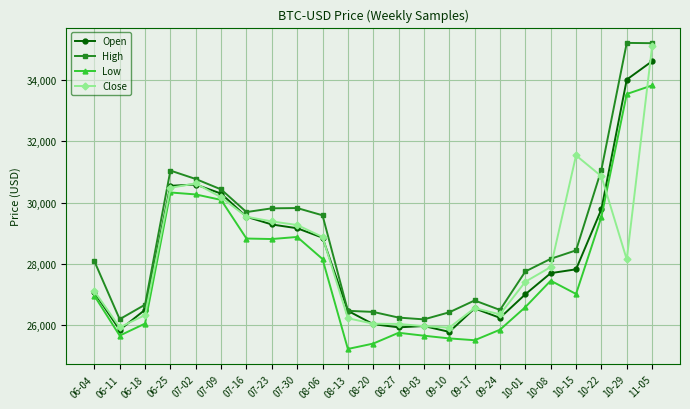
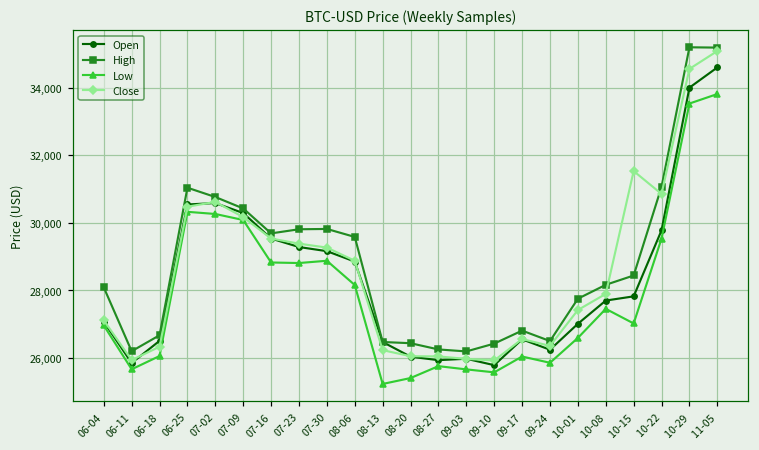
  {
    "Open": {
      "06-11": "25,900",
      "06-18": "26,500",
      "07-09": "30,300",
      "07-23": "29,300",
      "07-30": "29,200",
      "08-27": "25,900",
      "09-10": "25,800",
      "09-24": "26,200",
      "10-01": "27,000",
      "10-08": "27,700",
      "10-15": "27,800",
      "10-22": "29,800",
      "10-29": "34,000",
      "11-05": "34,600"
    },
    "High": {
      "06-04": "28,100",
      "06-11": "26,200",
      "06-18": "26,700",
      "06-25": "31,000",
      "07-02": "30,800",
      "07-09": "30,400",
      "07-16": "29,700",
      "07-23": "29,800",
      "07-30": "29,800",
      "08-06": "29,600",
      "08-20": "26,400",
      "08-27": "26,300",
      "09-03": "26,200",
      "09-10": "26,400",
      "09-17": "26,800",
      "09-24": "26,500",
      "10-01": "27,800",
      "10-08": "28,200",
      "10-15": "28,400",
      "10-22": "31,100",
      "10-29": "35,200",
      "11-05": "35,200"
    },
    "Low": {
      "06-04": "27,000",
      "06-11": "25,700",
      "06-18": "26,100",
      "06-25": "30,300",
      "07-02": "30,300",
      "07-09": "30,100",
      "07-16": "28,800",
      "07-23": "28,800",
      "07-30": "28,900",
      "08-06": "28,200",
      "08-13": "25,200",
      "08-20": "25,400",
      "08-27": "25,800",
      "09-03": "25,700",
      "09-10": "25,600",
-     "09-17": "25,500",
+     "09-17": "26,000",
      "09-24": "25,900",
      "10-01": "26,600",
      "10-08": "27,500",
      "10-15": "27,000",
      "10-22": "29,500",
      "10-29": "33,500",
      "11-05": "33,800"
    },
    "Close": {
      "06-11": "25,900",
      "06-18": "26,300",
      "07-09": "30,200",
      "07-23": "29,400",
      "07-30": "29,300",
      "08-13": "26,200",
      "08-27": "26,000",
      "09-10": "25,900",
      "09-24": "26,400",
      "10-01": "27,400",
      "10-08": "27,900",
      "10-15": "31,500",
      "10-22": "30,900",
-     "10-29": "28,100",
+     "10-29": "34,600",
      "11-05": "35,100"
    }
  }
